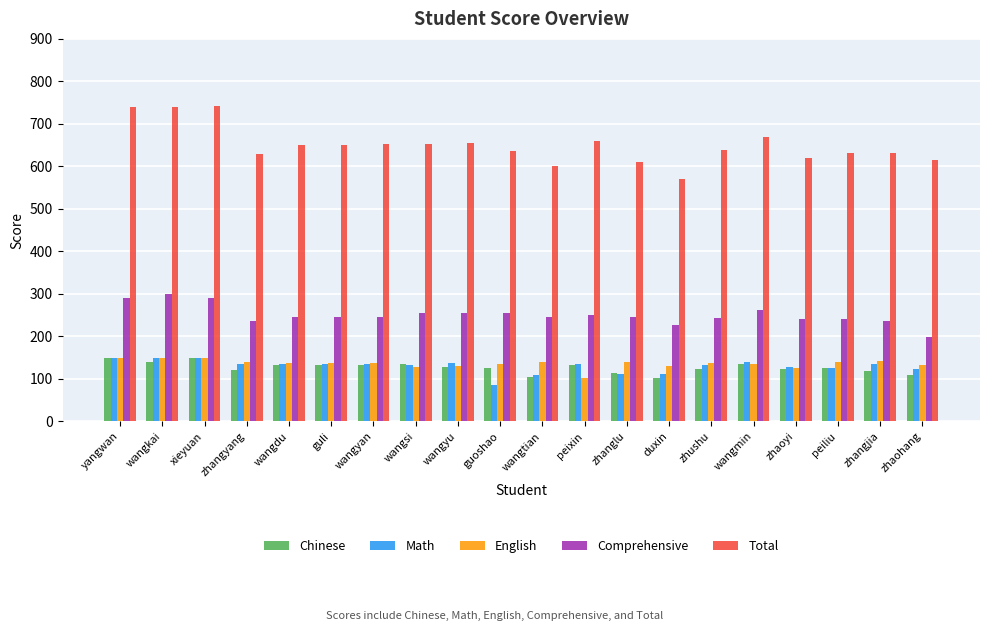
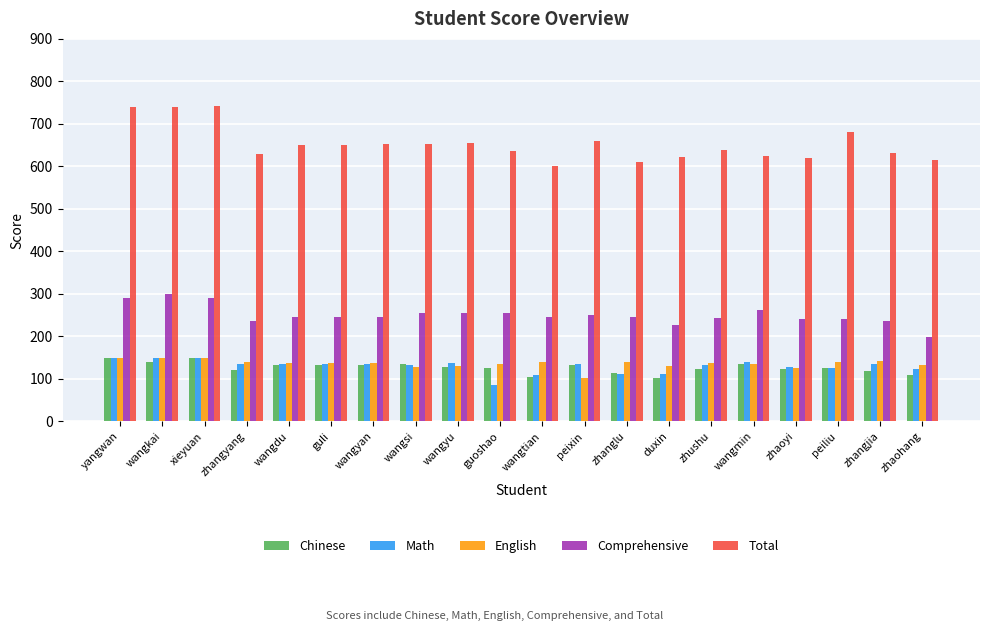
  {
    "Chinese": {
      "yangwan": 150,
      "wangkai": 140,
      "xieyuan": 150,
      "zhangyang": 120,
      "wangdu": 130,
      "guli": 130,
      "wangyan": 130,
      "wangsi": 140,
      "wangyu": 130,
      "guoshao": 130,
      "wangtian": 110,
      "peixin": 130,
      "zhanglu": 110,
      "duxin": 100,
      "zhushu": 120,
      "wangmin": 130,
      "zhaoyi": 120,
      "peiliu": 130,
      "zhangjia": 120,
      "zhaohang": 110
    },
    "Math": {
      "yangwan": 150,
      "wangkai": 150,
      "xieyuan": 150,
      "zhangyang": 140,
      "wangdu": 140,
      "guli": 140,
      "wangyan": 140,
      "wangsi": 130,
      "wangyu": 140,
      "guoshao": 90,
      "wangtian": 110,
      "peixin": 140,
      "zhanglu": 110,
      "duxin": 110,
      "zhushu": 130,
      "wangmin": 140,
      "zhaoyi": 130,
      "peiliu": 130,
      "zhangjia": 140,
      "zhaohang": 120
    },
    "English": {
      "yangwan": 150,
      "wangkai": 150,
      "xieyuan": 150,
      "zhangyang": 140,
      "wangdu": 140,
      "guli": 140,
      "wangyan": 140,
      "wangsi": 130,
      "wangyu": 130,
      "guoshao": 140,
      "wangtian": 140,
      "peixin": 100,
      "zhanglu": 140,
      "duxin": 130,
      "zhushu": 140,
      "wangmin": 140,
      "zhaoyi": 130,
      "peiliu": 140,
      "zhangjia": 140,
      "zhaohang": 130
    },
    "Comprehensive": {
      "yangwan": 290,
      "wangkai": 300,
      "xieyuan": 290,
      "zhangyang": 240,
      "wangdu": 250,
      "guli": 250,
      "wangyan": 250,
      "wangsi": 260,
      "wangyu": 260,
      "guoshao": 260,
      "wangtian": 250,
      "peixin": 250,
      "zhanglu": 250,
      "duxin": 230,
      "zhushu": 240,
      "wangmin": 260,
      "zhaoyi": 240,
      "peiliu": 240,
      "zhangjia": 240,
      "zhaohang": 200
    },
    "Total": {
      "yangwan": 740,
      "wangkai": 740,
      "xieyuan": 740,
      "zhangyang": 630,
      "wangdu": 650,
      "guli": 650,
      "wangyan": 650,
      "wangsi": 650,
      "wangyu": 650,
      "guoshao": 640,
      "wangtian": 600,
      "peixin": 660,
      "zhanglu": 610,
-     "duxin": 570,
+     "duxin": 620,
      "zhushu": 640,
-     "wangmin": 670,
+     "wangmin": 630,
      "zhaoyi": 620,
-     "peiliu": 630,
+     "peiliu": 680,
      "zhangjia": 630,
      "zhaohang": 610
    }
  }
